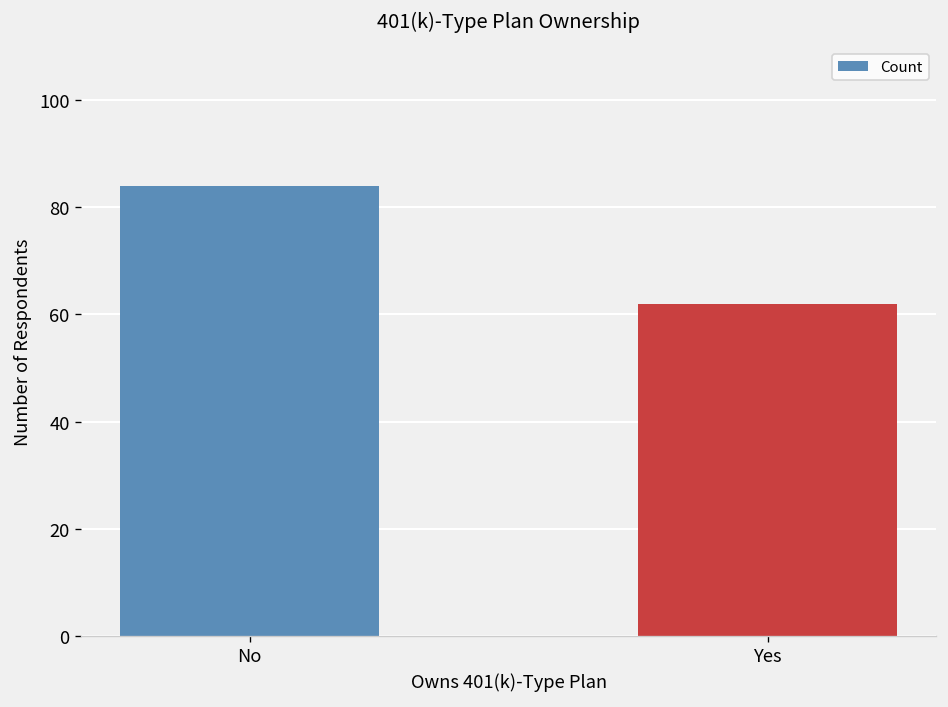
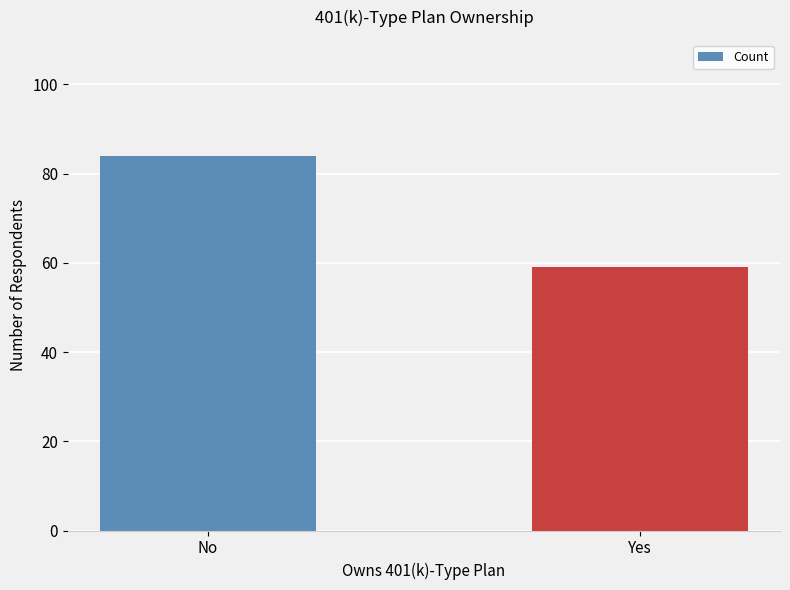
  {
    "No": 84,
-   "Yes": 62
+   "Yes": 59
  }
